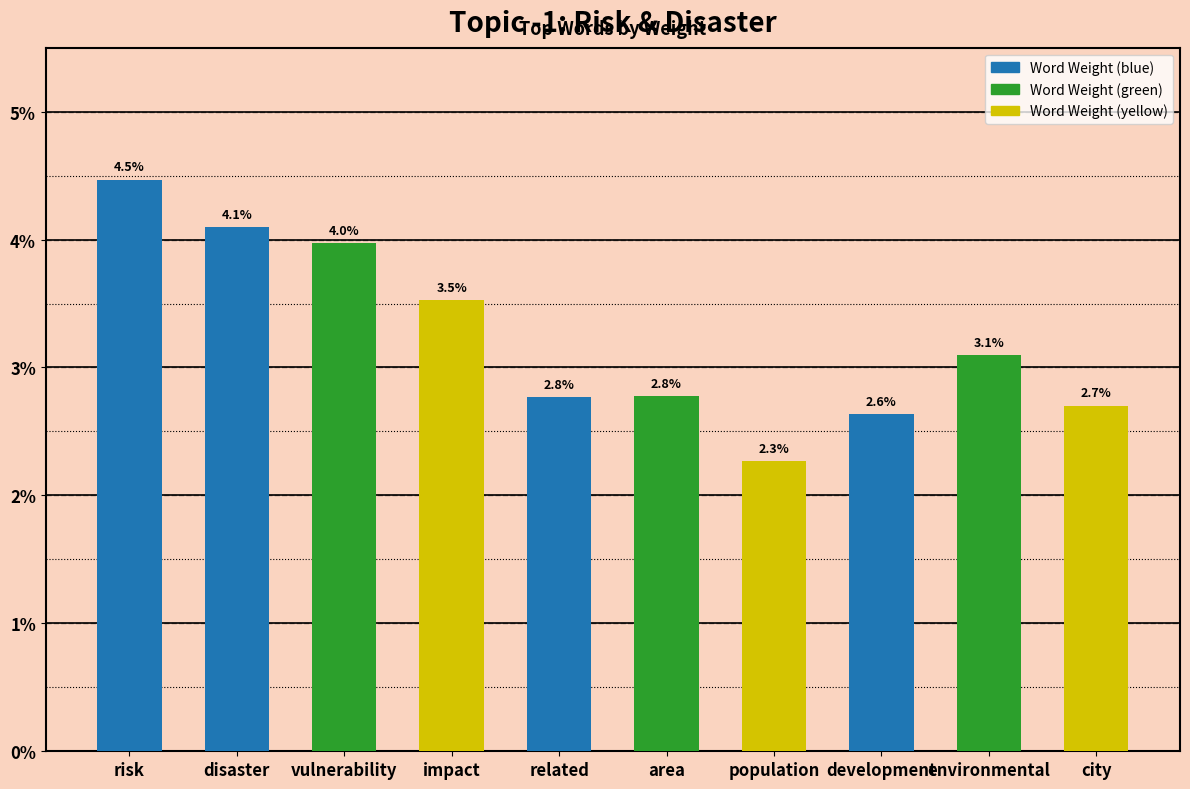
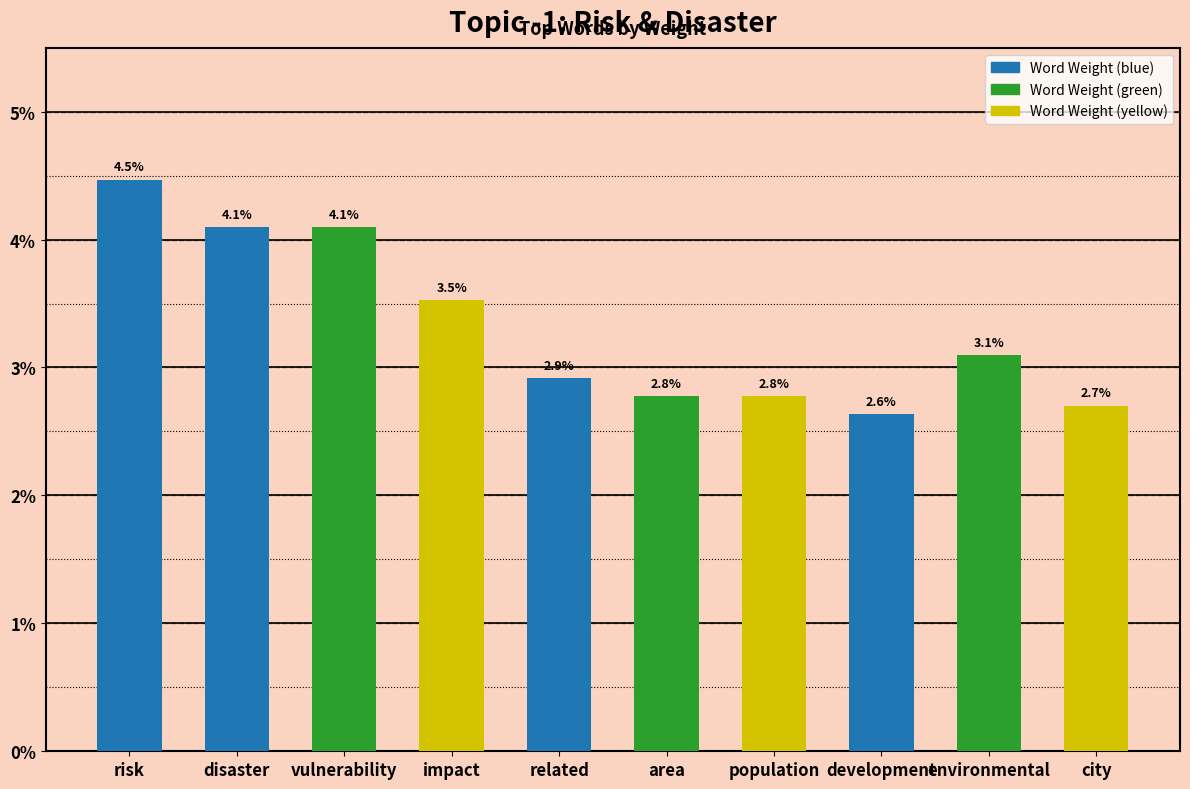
  {
    "risk": "4.5%",
    "disaster": "4.1%",
-   "vulnerability": "4.0%",
+   "vulnerability": "4.1%",
    "impact": "3.5%",
-   "related": "2.8%",
+   "related": "2.9%",
    "area": "2.8%",
-   "population": "2.3%",
+   "population": "2.8%",
    "development": "2.6%",
    "environmental": "3.1%",
    "city": "2.7%"
  }
